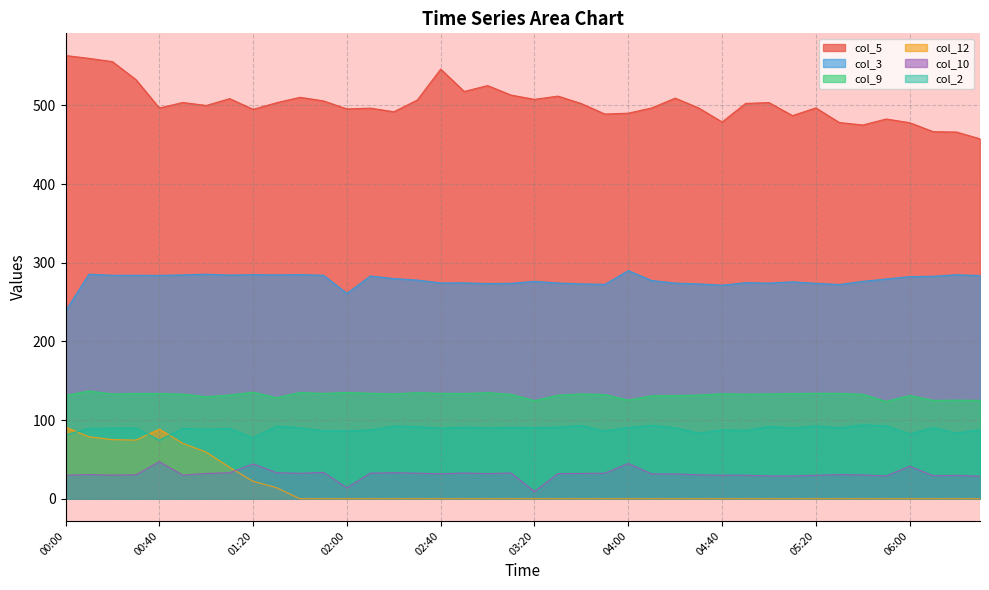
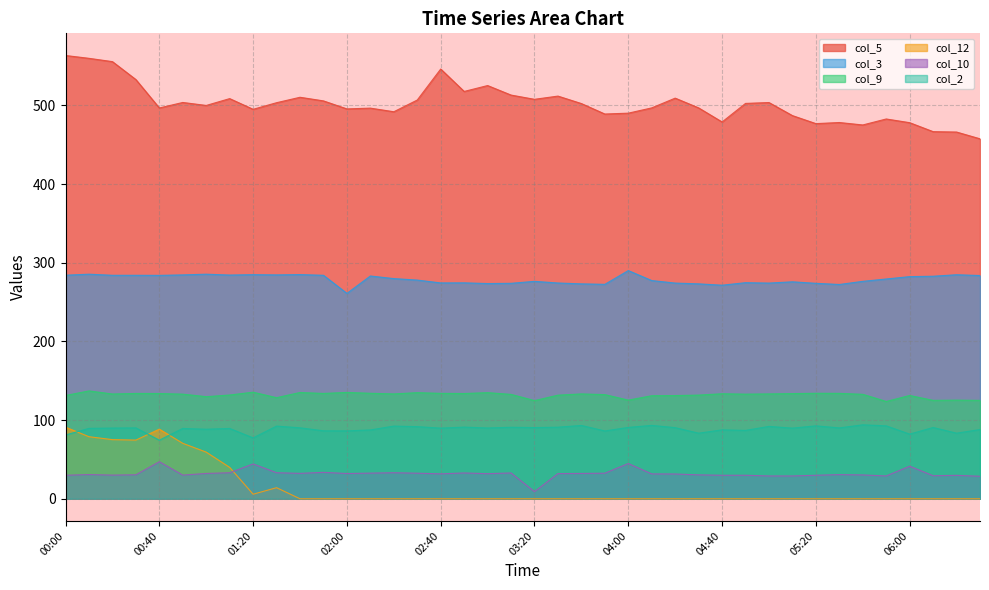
  {
    "col_5": {
      "00:00": 560,
      "00:40": 500,
      "01:20": 500,
      "02:00": 500,
      "02:40": 550,
      "03:20": 510,
      "04:00": 490,
      "04:40": 480,
-     "05:20": 500,
+     "05:20": 480,
      "06:00": 480
    },
    "col_3": {
-     "00:00": 240,
+     "00:00": 280,
      "00:40": 280,
      "01:20": 280,
      "02:00": 260,
      "02:40": 270,
      "03:20": 280,
      "04:00": 290,
      "04:40": 270,
      "05:20": 270,
      "06:00": 280
    },
    "col_12": {
      "00:00": 90,
      "00:40": 90,
-     "01:20": 20,
+     "01:20": 10,
      "02:00": 0,
      "02:40": 0,
      "03:20": 0,
      "04:00": 0,
      "04:40": 0,
      "05:20": 0,
      "06:00": 0
    },
    "col_10": {
      "00:00": 30,
      "00:40": 50,
      "01:20": 40,
-     "02:00": 10,
+     "02:00": 30,
      "02:40": 30,
      "03:20": 10,
      "04:00": 40,
      "04:40": 30,
      "05:20": 30,
      "06:00": 40
    }
  }
